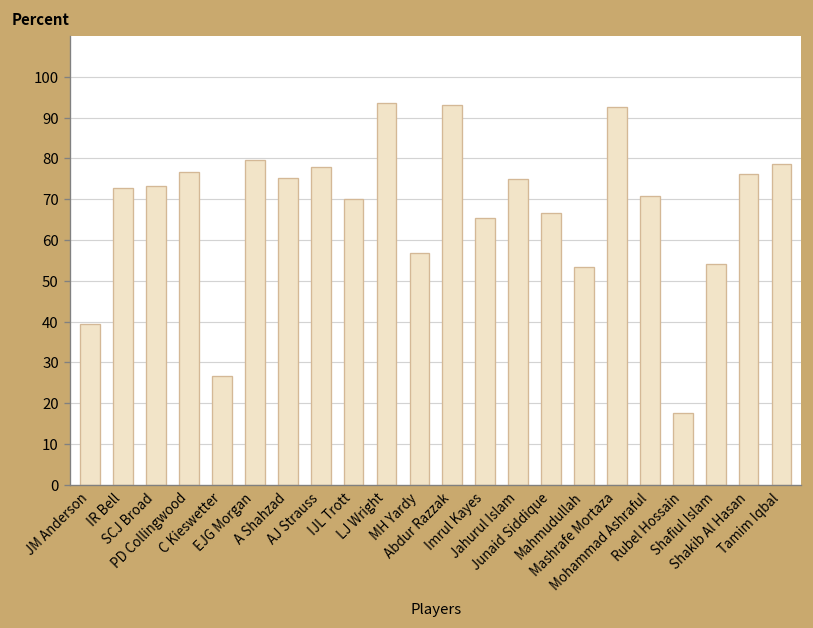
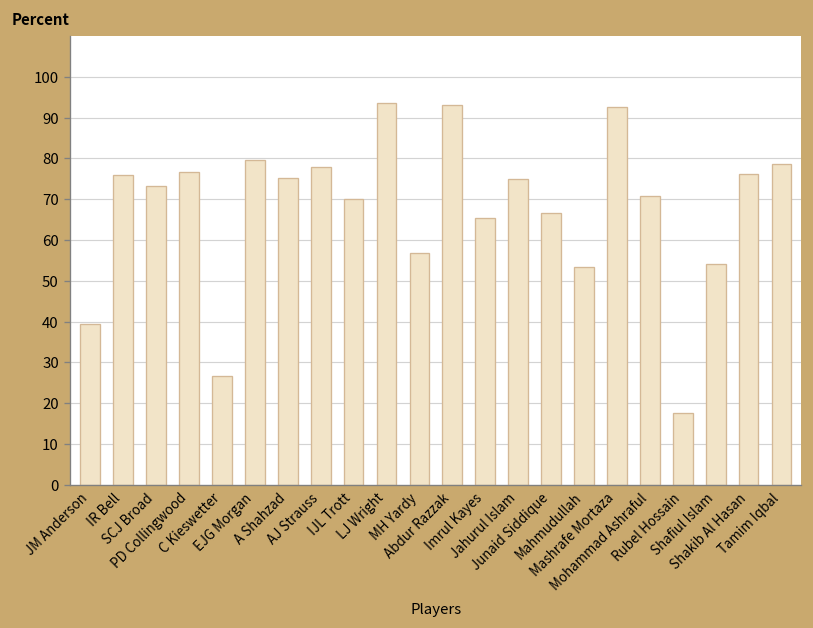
  {
    "JM Anderson": 39,
-   "IR Bell": 73,
+   "IR Bell": 76,
    "SCJ Broad": 73,
    "PD Collingwood": 77,
    "C Kieswetter": 27,
    "EJG Morgan": 80,
    "A Shahzad": 75,
    "AJ Strauss": 78,
    "IJL Trott": 70,
    "LJ Wright": 94,
    "MH Yardy": 57,
    "Abdur Razzak": 93,
    "Imrul Kayes": 65,
    "Jahurul Islam": 75,
    "Junaid Siddique": 67,
    "Mahmudullah": 53,
    "Mashrafe Mortaza": 92,
    "Mohammad Ashraful": 71,
    "Rubel Hossain": 18,
    "Shafiul Islam": 54,
    "Shakib Al Hasan": 76,
    "Tamim Iqbal": 79
  }
